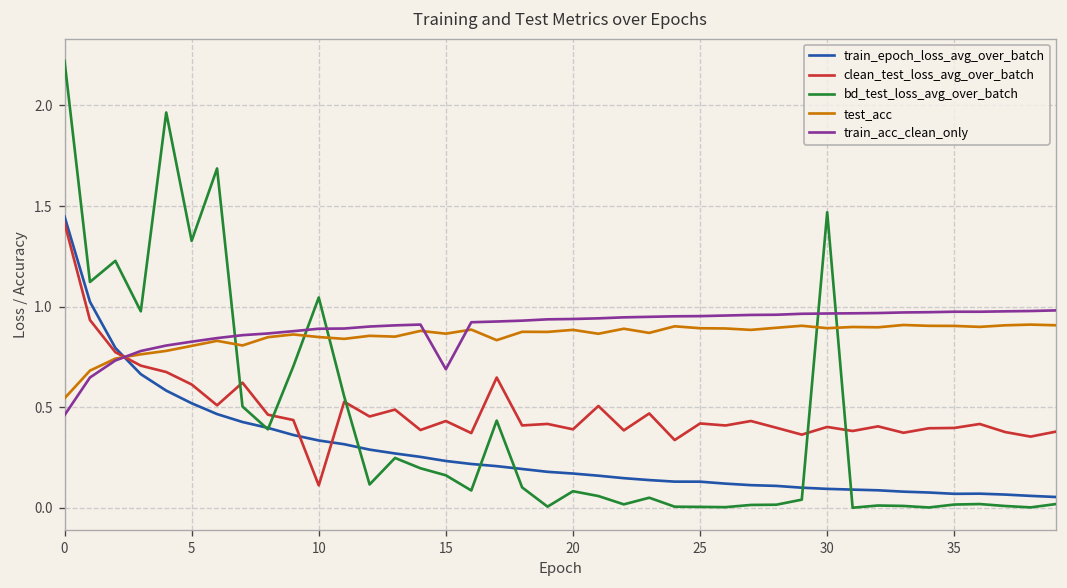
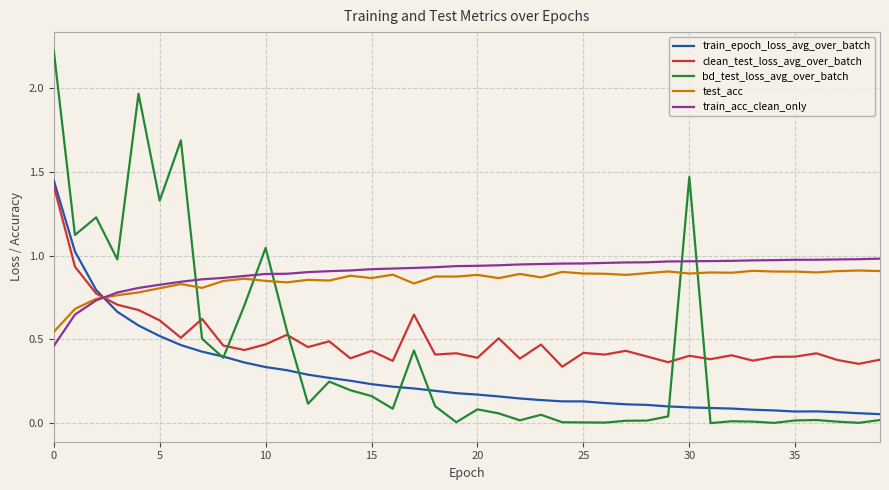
  {
    "train_epoch_loss_avg_over_batch": {
      "0": 1.45,
      "5": 0.52,
      "10": 0.33,
      "15": 0.23,
      "20": 0.17,
      "25": 0.13,
      "30": 0.09,
      "35": 0.07
    },
    "clean_test_loss_avg_over_batch": {
      "0": 1.42,
      "5": 0.61,
-     "10": 0.11,
+     "10": 0.47,
      "15": 0.43,
      "20": 0.39,
      "25": 0.42,
      "30": 0.40,
      "35": 0.40
    },
    "bd_test_loss_avg_over_batch": {
      "0": 2.22,
      "5": 1.33,
      "10": 1.05,
      "15": 0.16,
      "20": 0.08,
      "25": 0.00,
      "30": 1.47,
      "35": 0.02
    },
    "test_acc": {
      "0": 0.54,
      "5": 0.80,
      "10": 0.85,
      "15": 0.87,
      "20": 0.88,
      "25": 0.89,
      "30": 0.89,
      "35": 0.90
    },
    "train_acc_clean_only": {
      "0": 0.46,
      "5": 0.83,
      "10": 0.89,
-     "15": 0.69,
+     "15": 0.92,
      "20": 0.94,
      "25": 0.95,
      "30": 0.97,
      "35": 0.97
    }
  }
